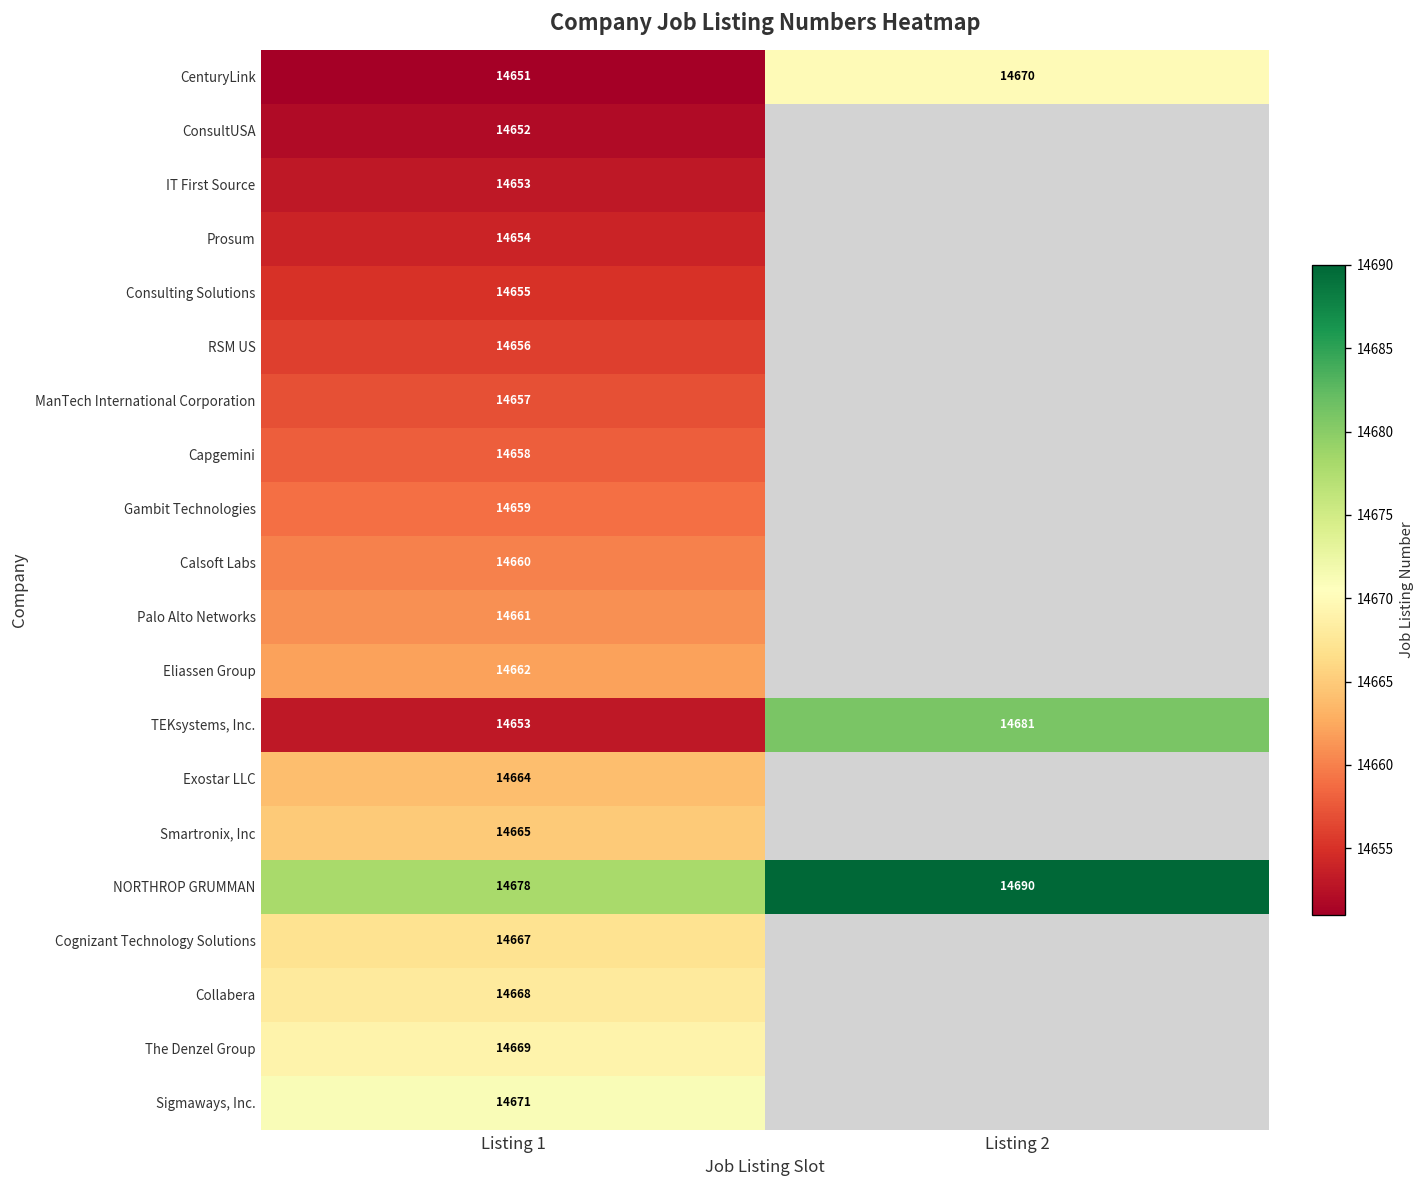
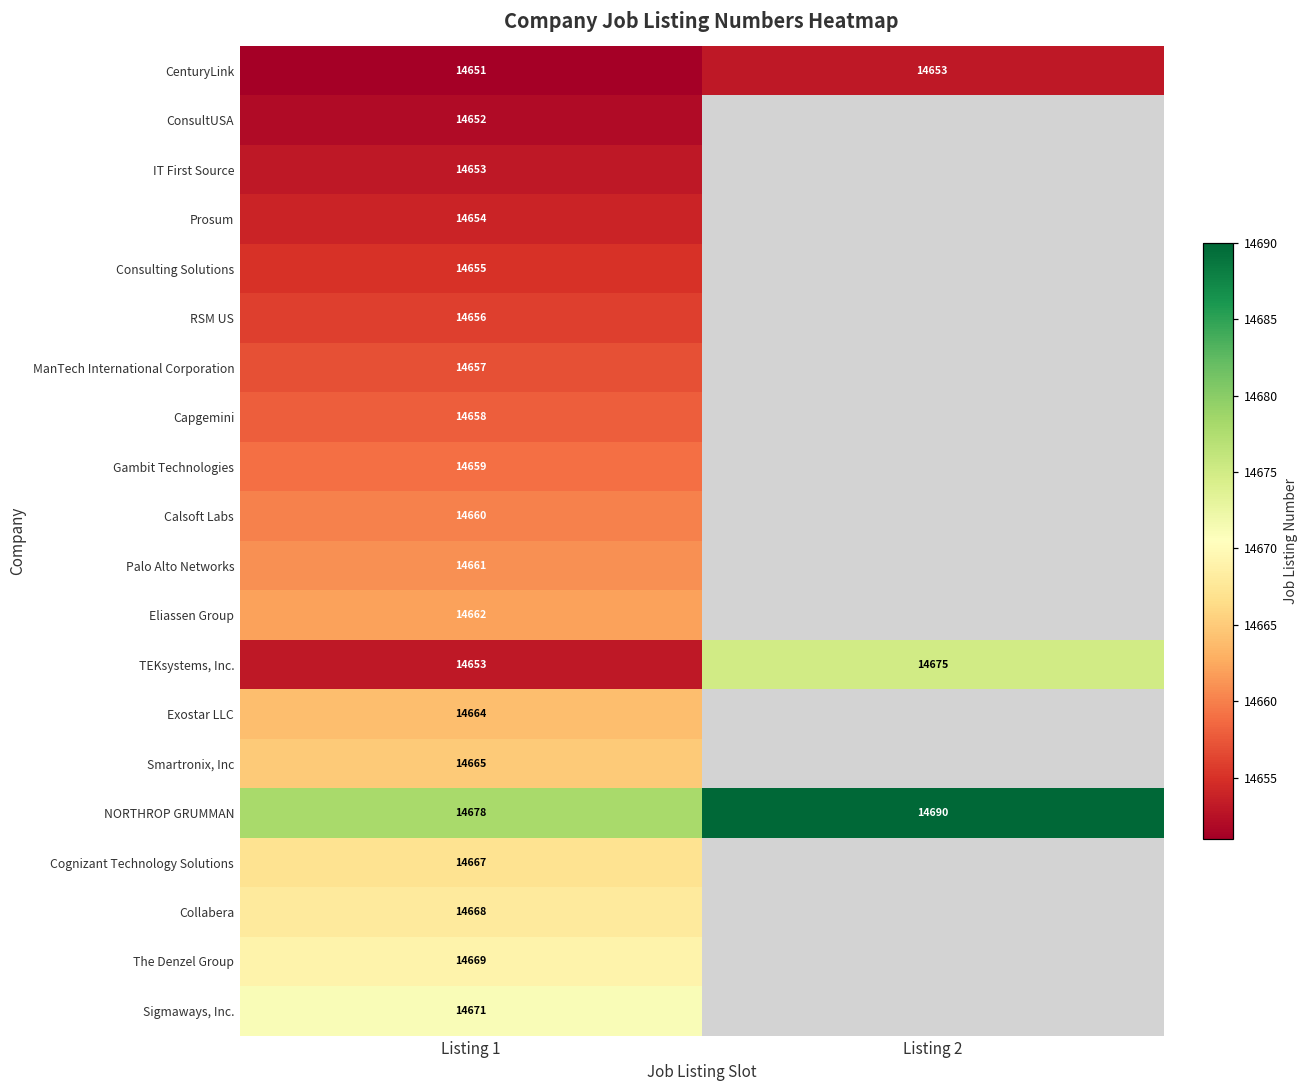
  {
    "CenturyLink": {
      "Listing 1": 14651,
-     "Listing 2": 14670
+     "Listing 2": 14653
    },
    "ConsultUSA": {
      "Listing 1": 14652
    },
    "IT First Source": {
      "Listing 1": 14653
    },
    "Prosum": {
      "Listing 1": 14654
    },
    "Consulting Solutions": {
      "Listing 1": 14655
    },
    "RSM US": {
      "Listing 1": 14656
    },
    "ManTech International Corporation": {
      "Listing 1": 14657
    },
    "Capgemini": {
      "Listing 1": 14658
    },
    "Gambit Technologies": {
      "Listing 1": 14659
    },
    "Calsoft Labs": {
      "Listing 1": 14660
    },
    "Palo Alto Networks": {
      "Listing 1": 14661
    },
    "Eliassen Group": {
      "Listing 1": 14662
    },
    "TEKsystems, Inc.": {
      "Listing 1": 14653,
-     "Listing 2": 14681
+     "Listing 2": 14675
    },
    "Exostar LLC": {
      "Listing 1": 14664
    },
    "Smartronix, Inc": {
      "Listing 1": 14665
    },
    "NORTHROP GRUMMAN": {
      "Listing 1": 14678,
      "Listing 2": 14690
    },
    "Cognizant Technology Solutions": {
      "Listing 1": 14667
    },
    "Collabera": {
      "Listing 1": 14668
    },
    "The Denzel Group": {
      "Listing 1": 14669
    },
    "Sigmaways, Inc.": {
      "Listing 1": 14671
    }
  }
